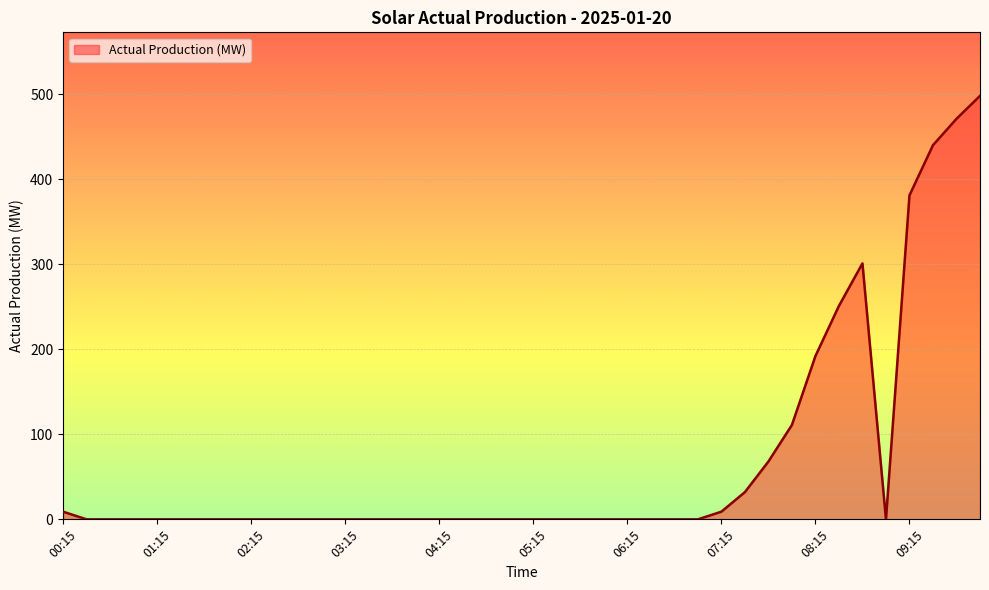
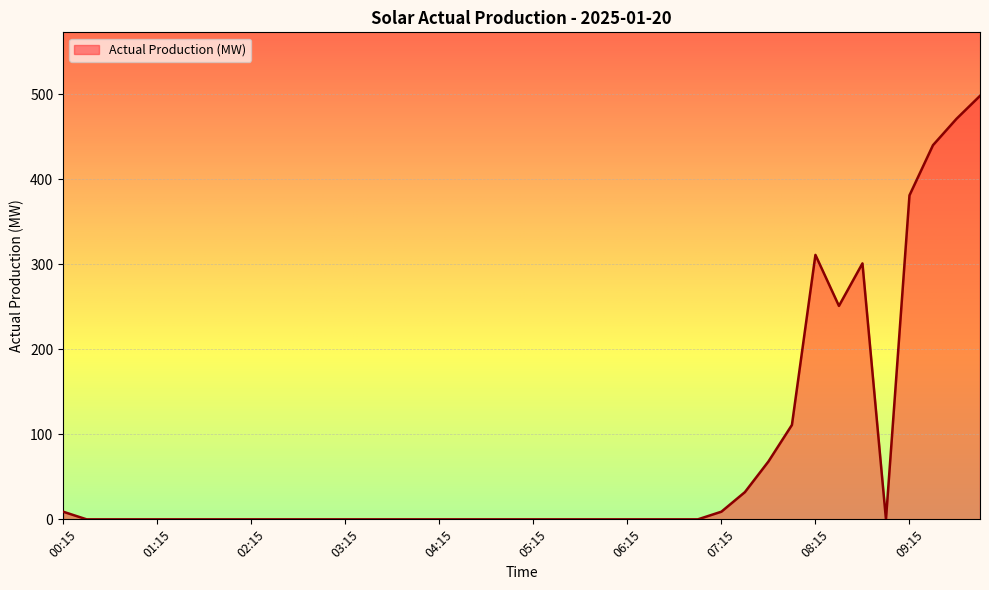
  {
    "00:15": 10,
    "01:15": 0,
    "02:15": 0,
    "03:15": 0,
    "04:15": 0,
    "05:15": 0,
    "06:15": 0,
    "07:15": 10,
-   "08:15": 190,
+   "08:15": 310,
    "09:15": 380
  }
